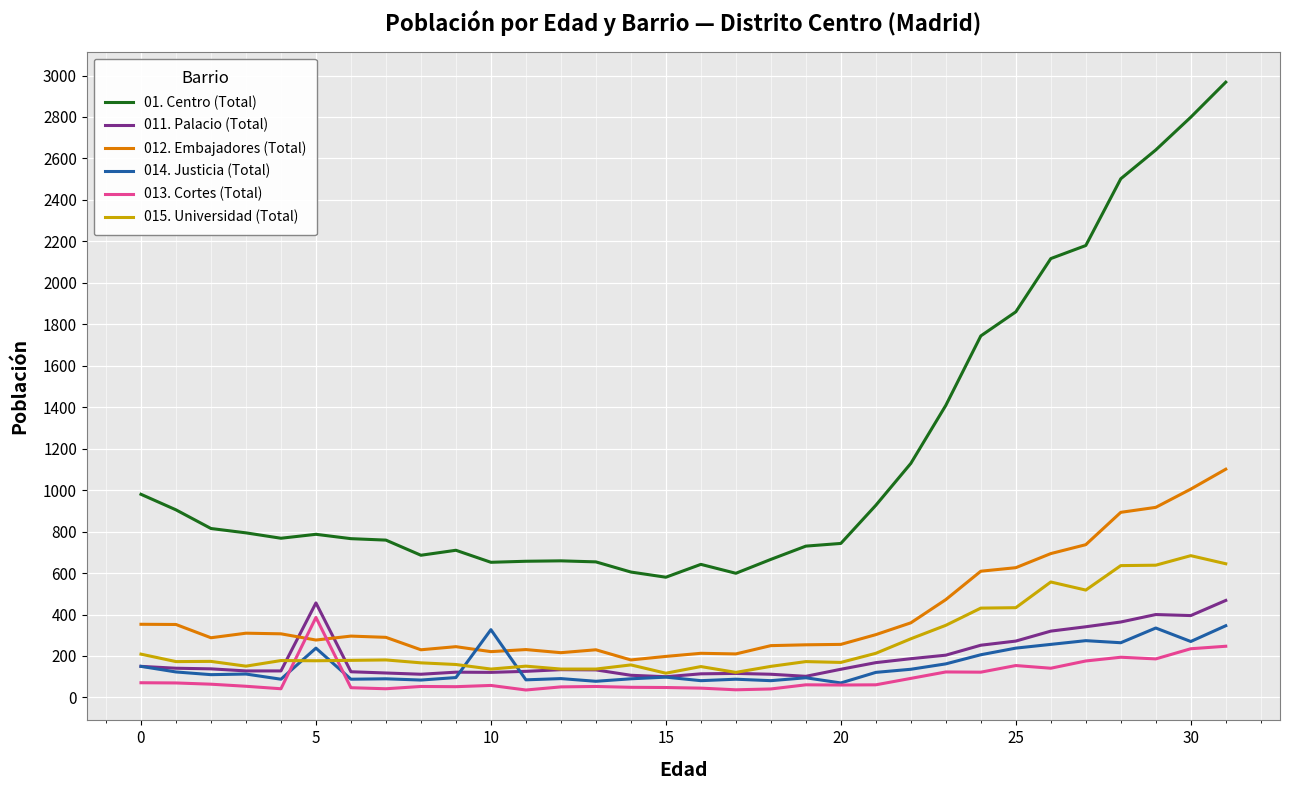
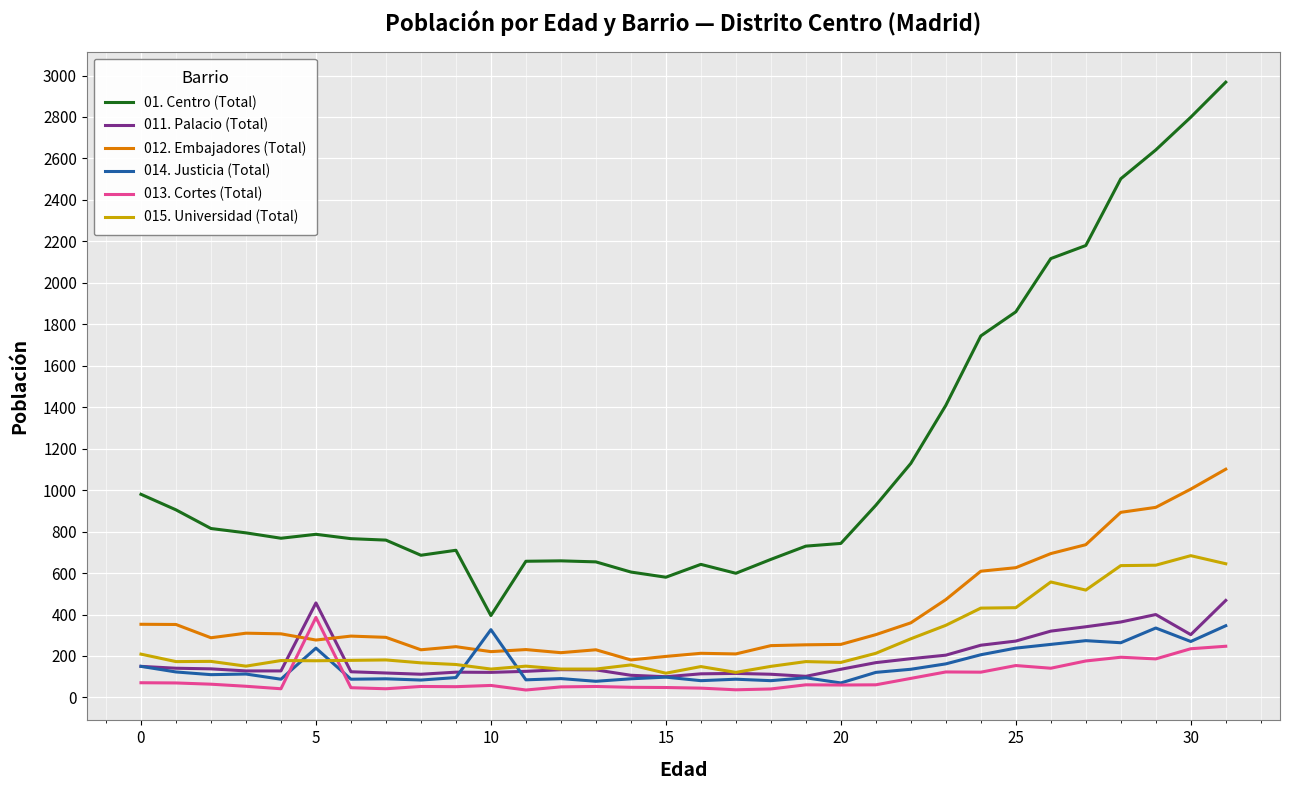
  {
    "01. Centro (Total)": {
      "0": 980,
      "5": 790,
-     "10": 650,
+     "10": 400,
      "15": 580,
      "20": 740,
      "25": 1860,
      "30": 2800
    },
    "011. Palacio (Total)": {
      "5": 460,
      "10": 120,
      "20": 140,
      "25": 270,
-     "30": 400
+     "30": 300
    },
    "014. Justicia (Total)": {
      "5": 240,
      "10": 330,
      "25": 240,
      "30": 270
    },
    "013. Cortes (Total)": {
      "0": 70,
      "5": 390,
      "10": 60,
      "15": 50,
      "25": 150,
      "30": 240
    }
  }
